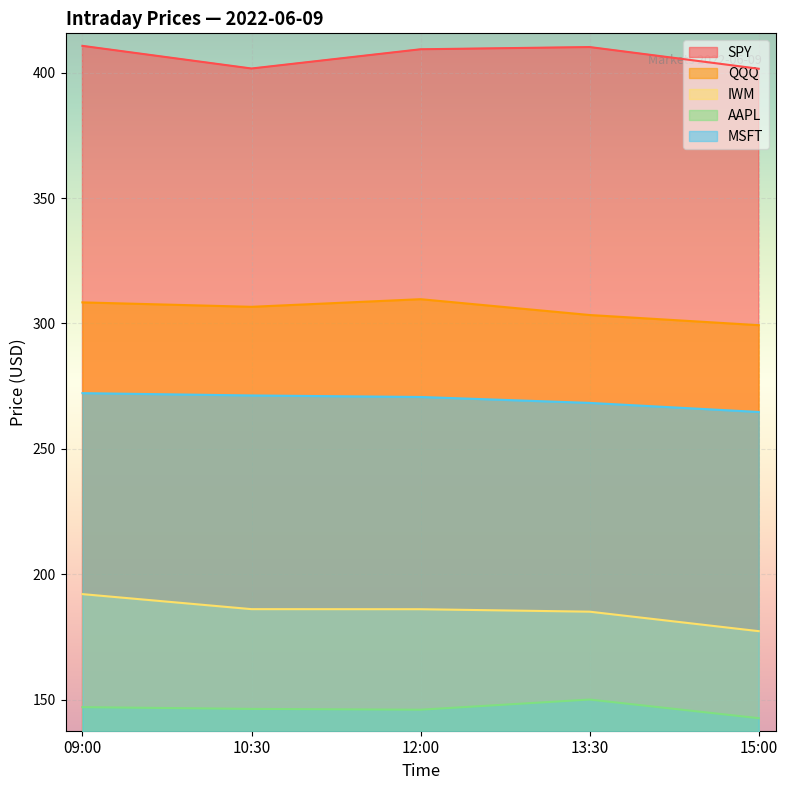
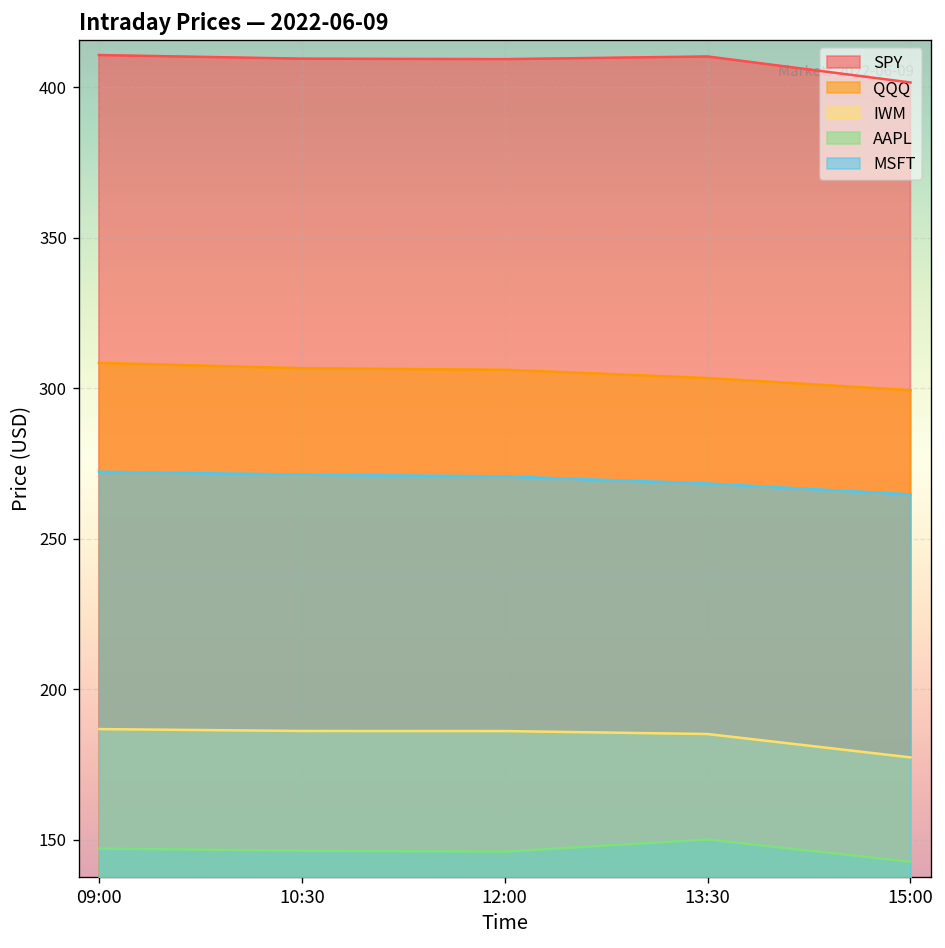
  {
    "SPY": {
      "09:00": 411,
-     "10:30": 402,
+     "10:30": 409,
      "12:00": 409,
      "13:30": 410
    },
    "QQQ": {
      "09:00": 308,
      "10:30": 307,
-     "12:00": 310,
+     "12:00": 306,
      "13:30": 303,
      "15:00": 299
    },
    "IWM": {
-     "09:00": 192,
+     "09:00": 187,
      "10:30": 186,
      "12:00": 186,
      "13:30": 185,
      "15:00": 177
    },
    "AAPL": {
      "09:00": 147,
      "10:30": 146,
      "12:00": 146,
      "13:30": 150,
      "15:00": 143
    },
    "MSFT": {
      "09:00": 272,
      "10:30": 271,
      "12:00": 271,
      "13:30": 268,
      "15:00": 265
    }
  }
